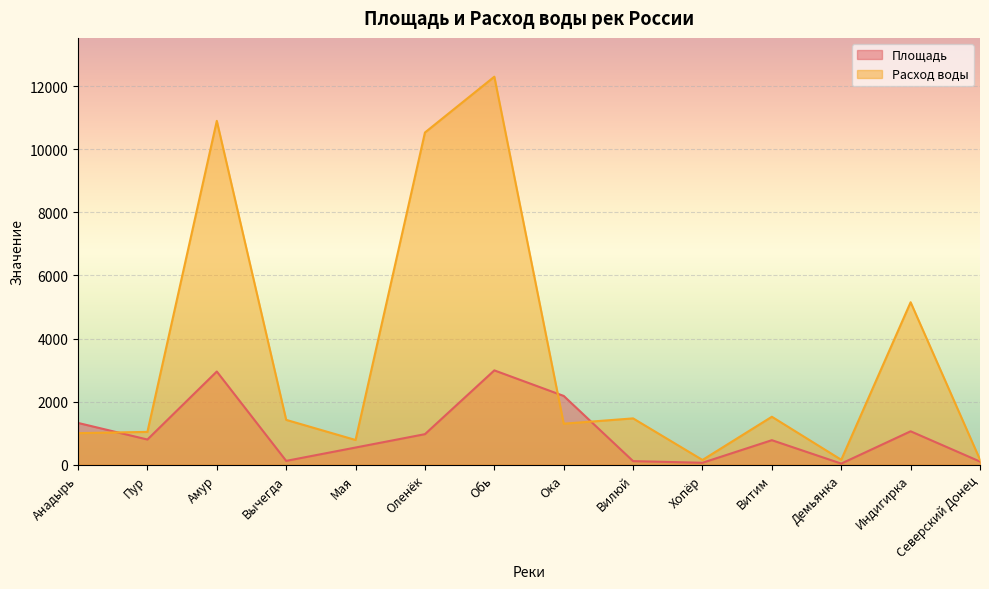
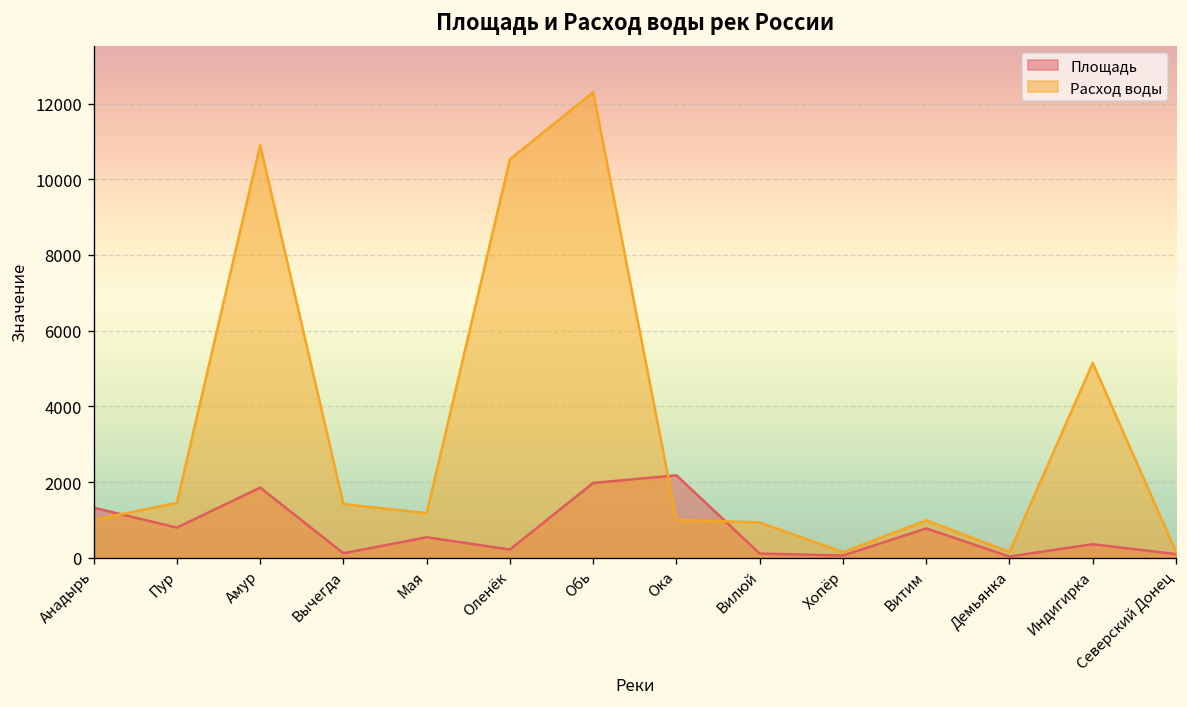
  {
    "Площадь": {
      "Анадырь": 1300,
      "Пур": 800,
-     "Амур": 3000,
+     "Амур": 1900,
      "Вычегда": 100,
      "Мая": 500,
-     "Оленёк": 1000,
-     "Обь": 3000,
+     "Оленёк": 200,
+     "Обь": 2000,
      "Ока": 2200,
      "Вилюй": 100,
      "Хопёр": 100,
      "Витим": 800,
      "Демьянка": 0,
-     "Индигирка": 1100
+     "Индигирка": 400
    },
    "Расход воды": {
      "Анадырь": 1000,
-     "Пур": 1000,
+     "Пур": 1500,
      "Амур": 10900,
      "Вычегда": 1400,
-     "Мая": 800,
+     "Мая": 1200,
      "Оленёк": 10500,
      "Обь": 12300,
-     "Ока": 1300,
-     "Вилюй": 1500,
+     "Ока": 1000,
+     "Вилюй": 900,
      "Хопёр": 200,
-     "Витим": 1500,
+     "Витим": 1000,
      "Демьянка": 200,
      "Индигирка": 5200
    }
  }
